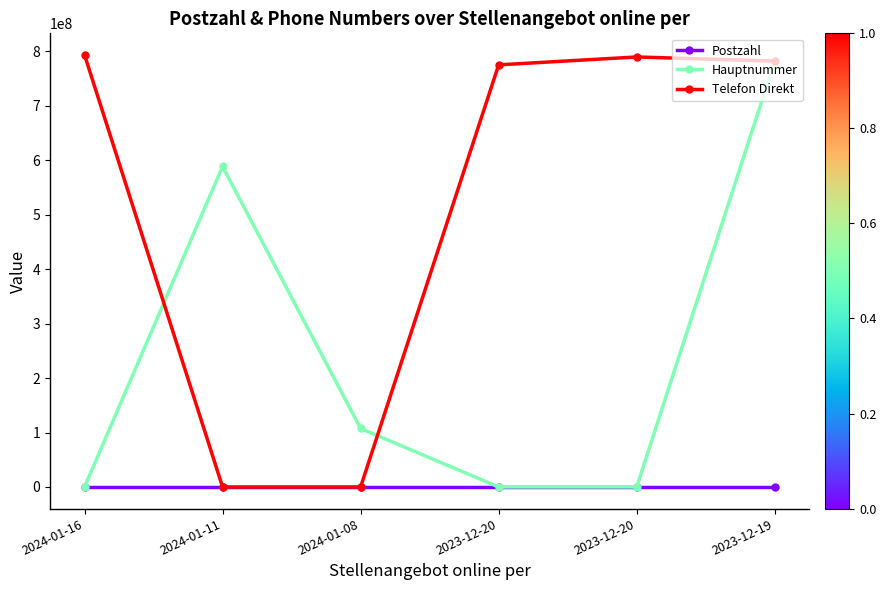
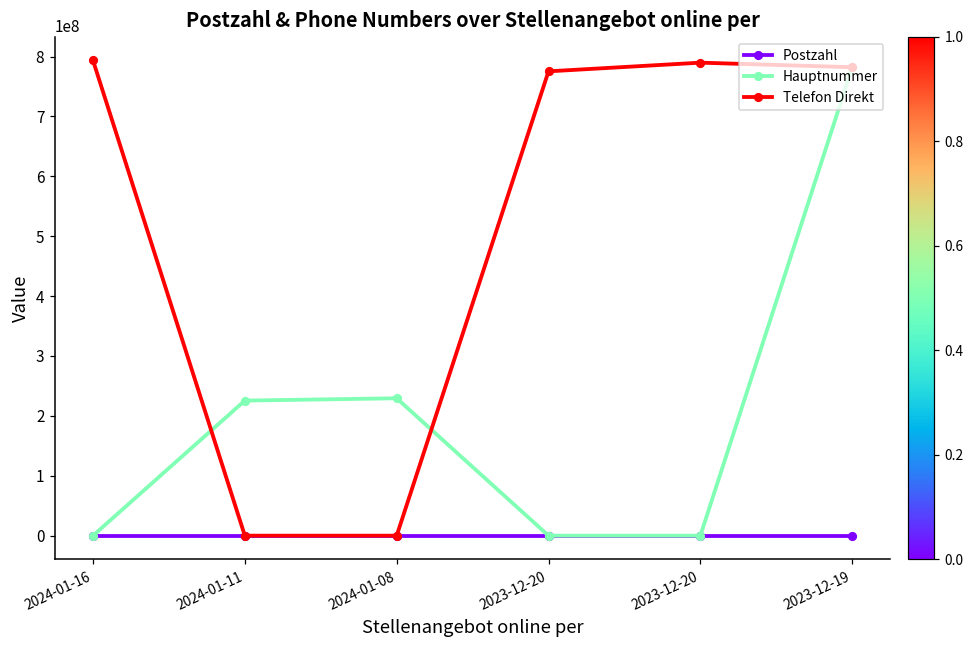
  {
    "Postzahl": {
      "2023-12-19": 0
    },
    "Hauptnummer": {
-     "2024-01-11": 590000000,
-     "2024-01-08": 110000000
+     "2024-01-11": 230000000,
+     "2024-01-08": 230000000
    },
    "Telefon Direkt": {
      "2024-01-16": 790000000
    }
  }
